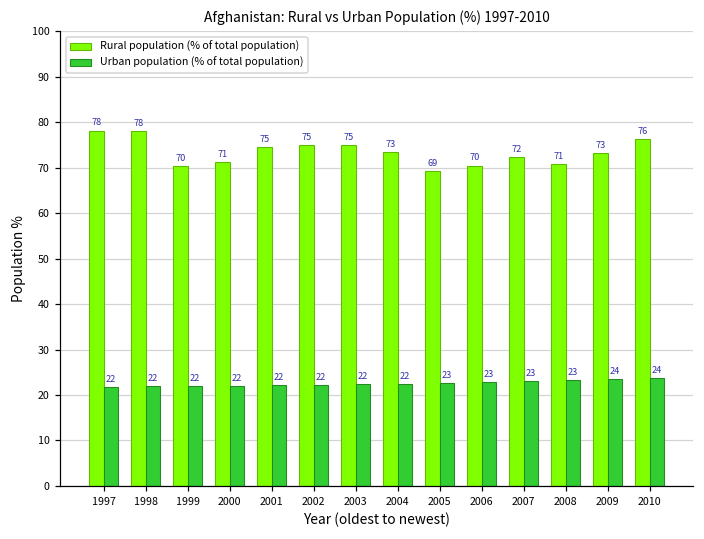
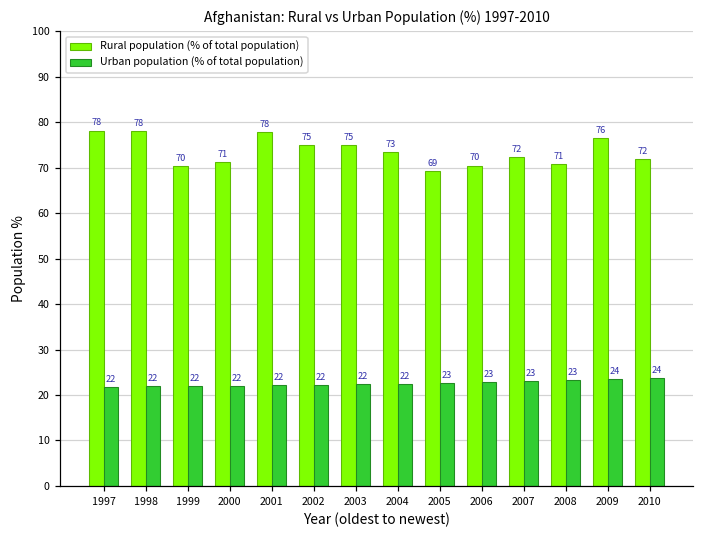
  {
    "Rural population (% of total population)": {
      "1997": 78,
      "1998": 78,
      "1999": 70,
      "2000": 71,
-     "2001": 75,
+     "2001": 78,
      "2002": 75,
      "2003": 75,
      "2004": 73,
      "2005": 69,
      "2006": 70,
      "2007": 72,
      "2008": 71,
-     "2009": 73,
-     "2010": 76
+     "2009": 76,
+     "2010": 72
    },
    "Urban population (% of total population)": {
      "1997": 22,
      "1998": 22,
      "1999": 22,
      "2000": 22,
      "2001": 22,
      "2002": 22,
      "2003": 22,
      "2004": 22,
      "2005": 23,
      "2006": 23,
      "2007": 23,
      "2008": 23,
      "2009": 24,
      "2010": 24
    }
  }
